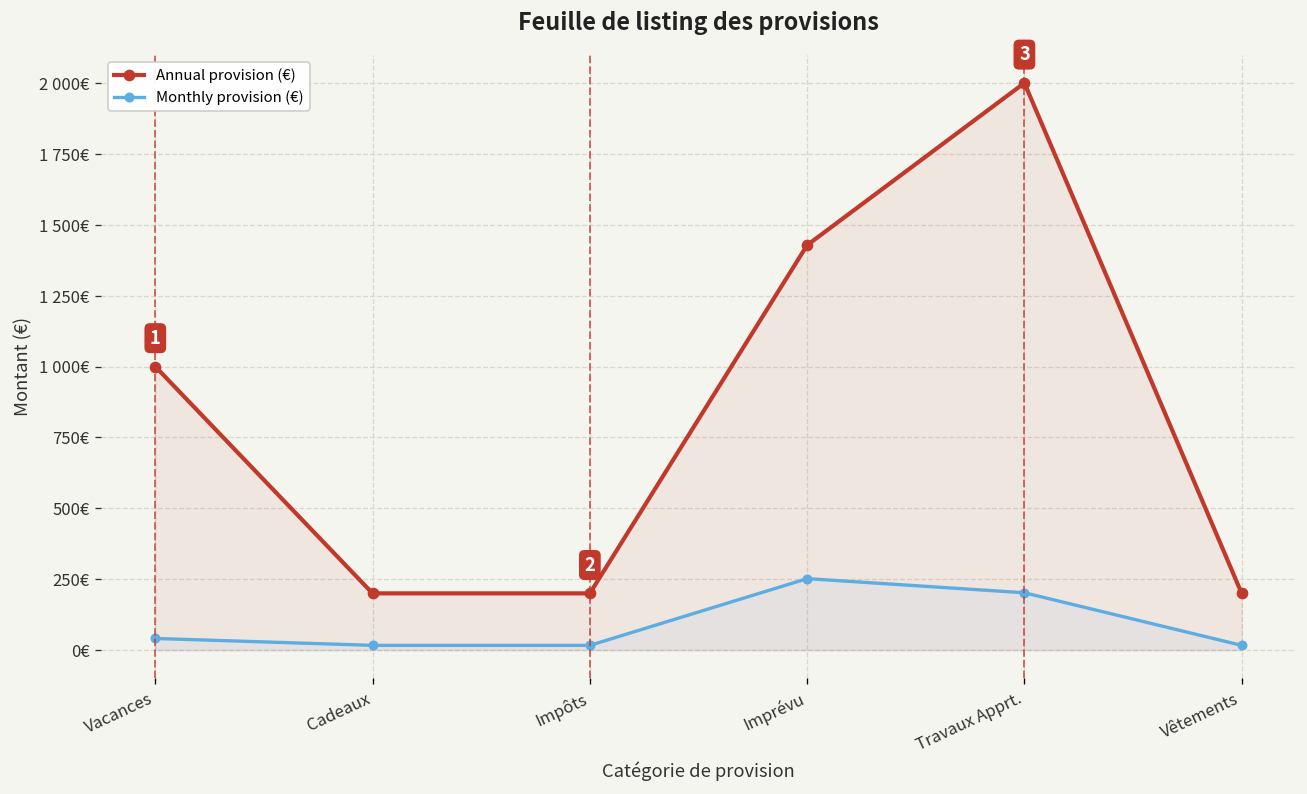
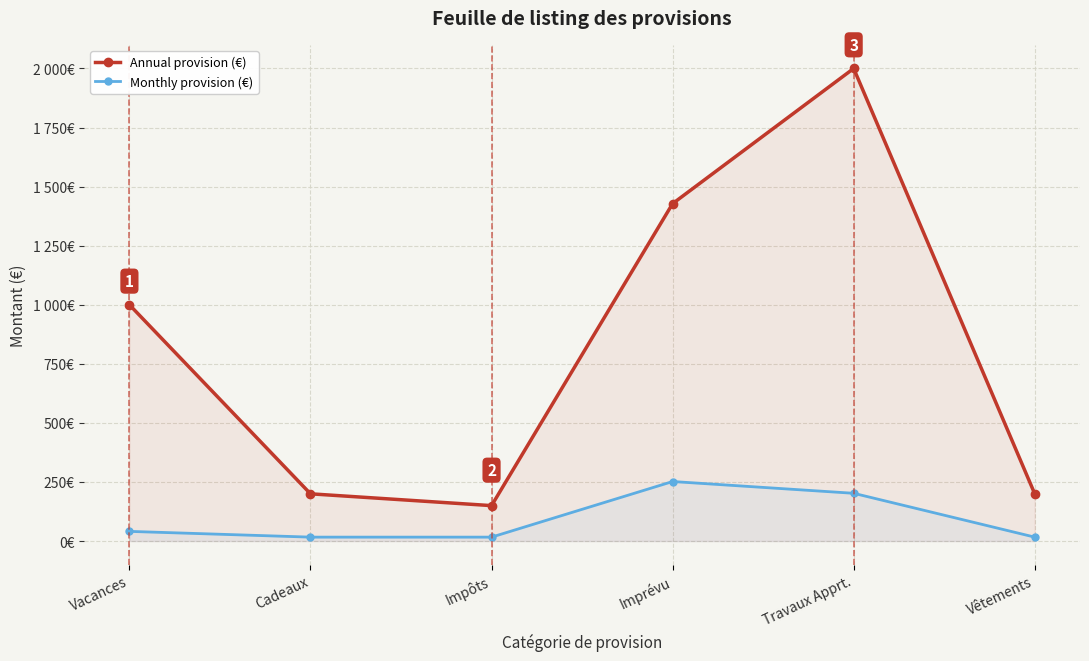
  {
    "Annual provision (€)": {
      "Cadeaux": "200€",
-     "Impôts": "200€",
+     "Impôts": "150€",
      "Imprévu": "1430€",
      "Vêtements": "200€"
    },
    "Monthly provision (€)": {
      "Vacances": "40€",
      "Cadeaux": "20€",
      "Impôts": "20€",
      "Imprévu": "250€",
      "Travaux Apprt.": "200€",
      "Vêtements": "20€"
    }
  }
